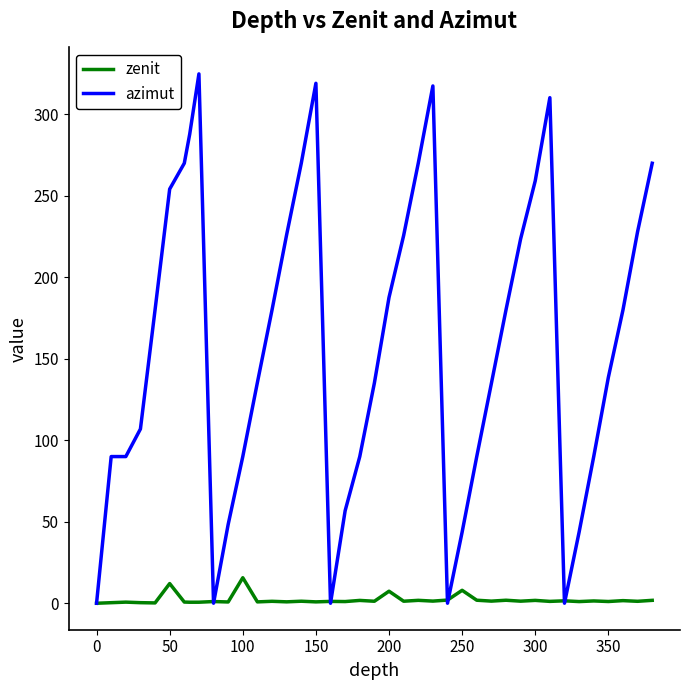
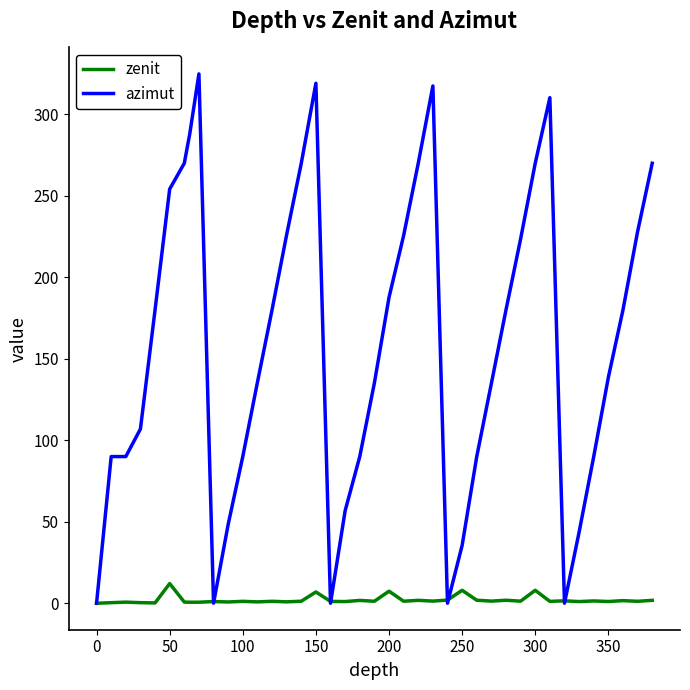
  {
    "zenit": {
      "50": 12,
-     "100": 16,
-     "150": 1,
+     "100": 1,
+     "150": 7,
      "200": 7,
      "250": 8,
-     "300": 2,
+     "300": 8,
      "350": 1
    },
    "azimut": {
      "50": 254,
      "100": 90,
      "150": 319,
      "200": 188,
-     "250": 44,
-     "300": 259,
+     "250": 35,
+     "300": 270,
      "350": 139
    }
  }
